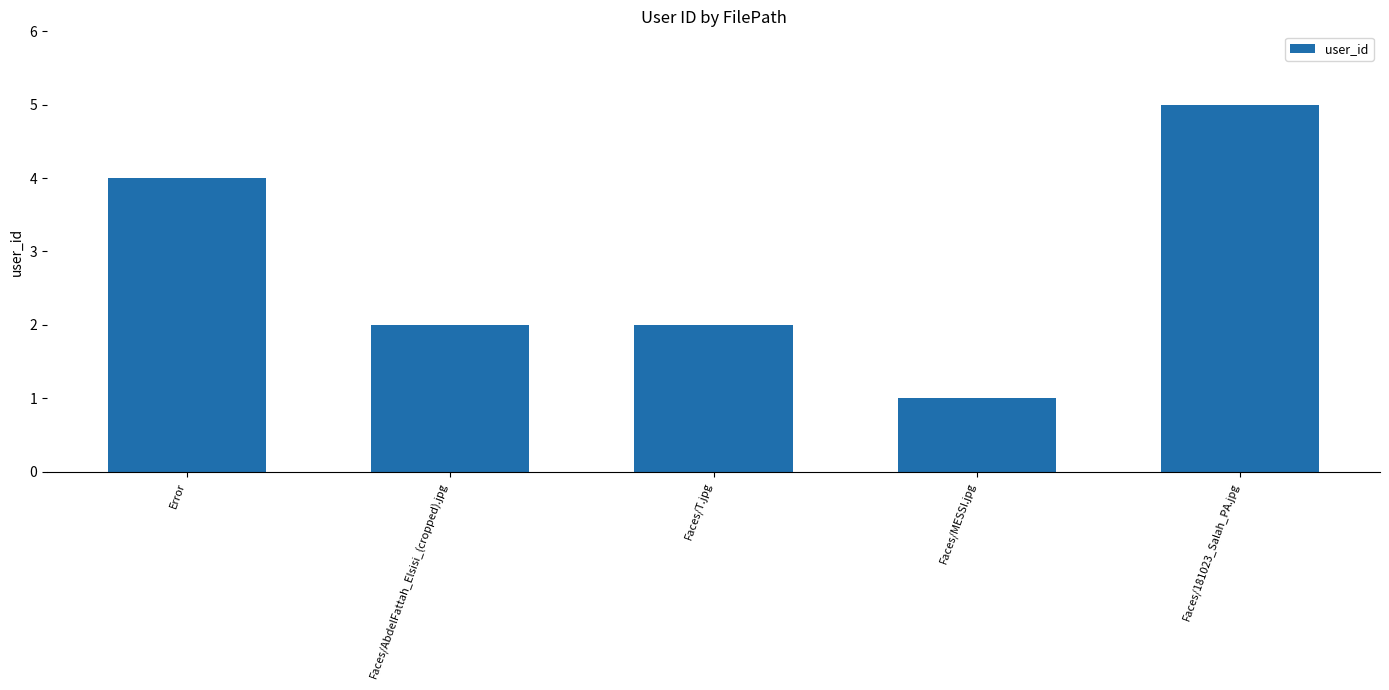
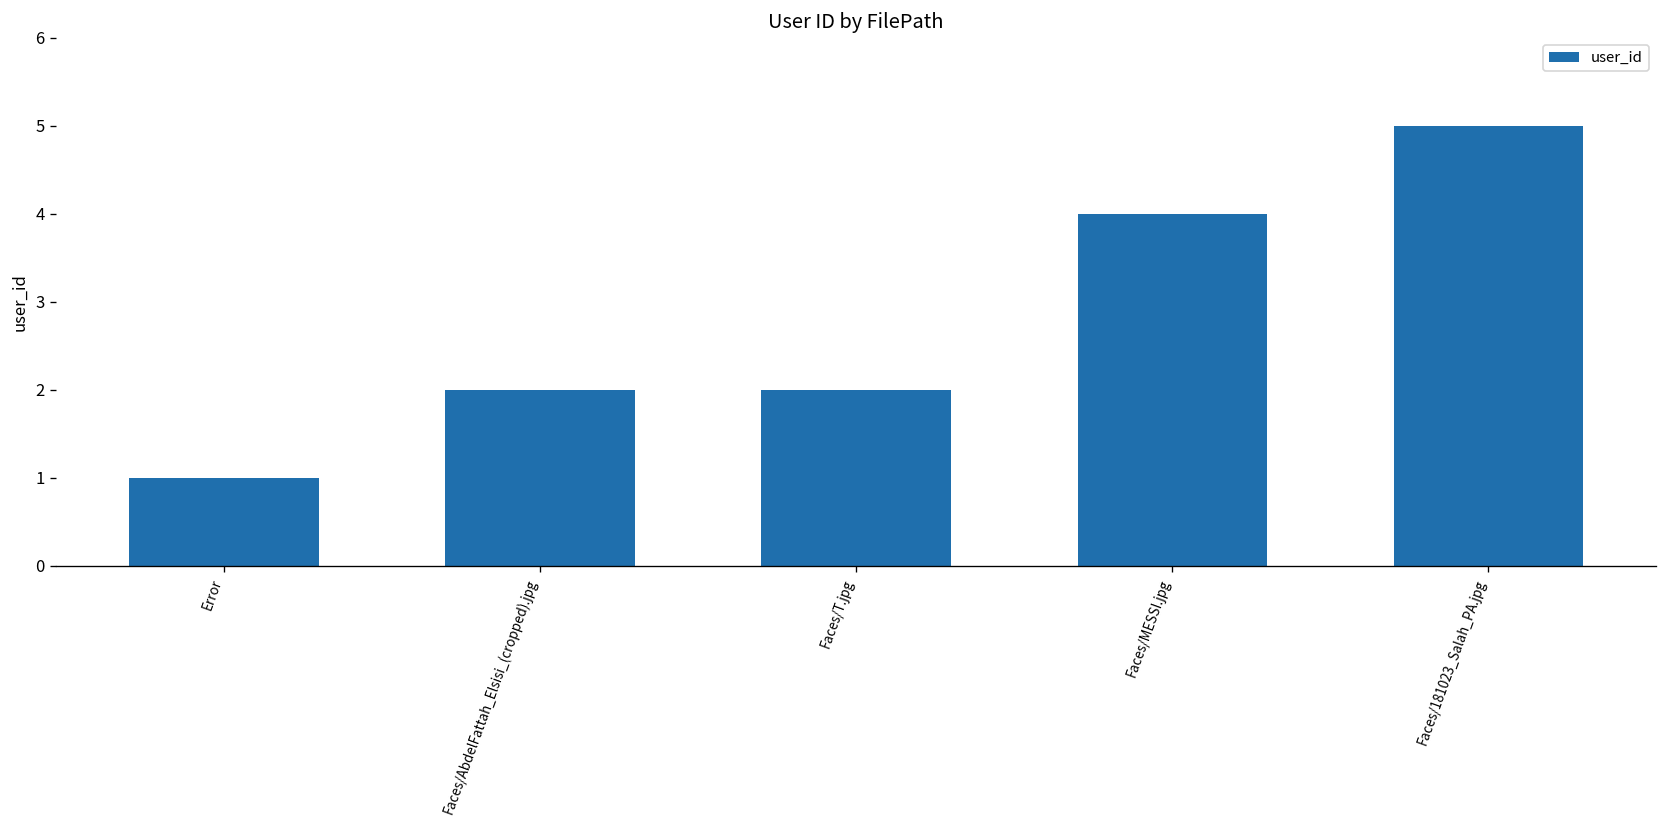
  {
-   "Error": 4,
+   "Error": 1,
    "Faces/AbdelFattah_Elsisi_(cropped).jpg": 2,
    "Faces/T.jpg": 2,
-   "Faces/MESSI.jpg": 1,
+   "Faces/MESSI.jpg": 4,
    "Faces/181023_Salah_PA.jpg": 5
  }
